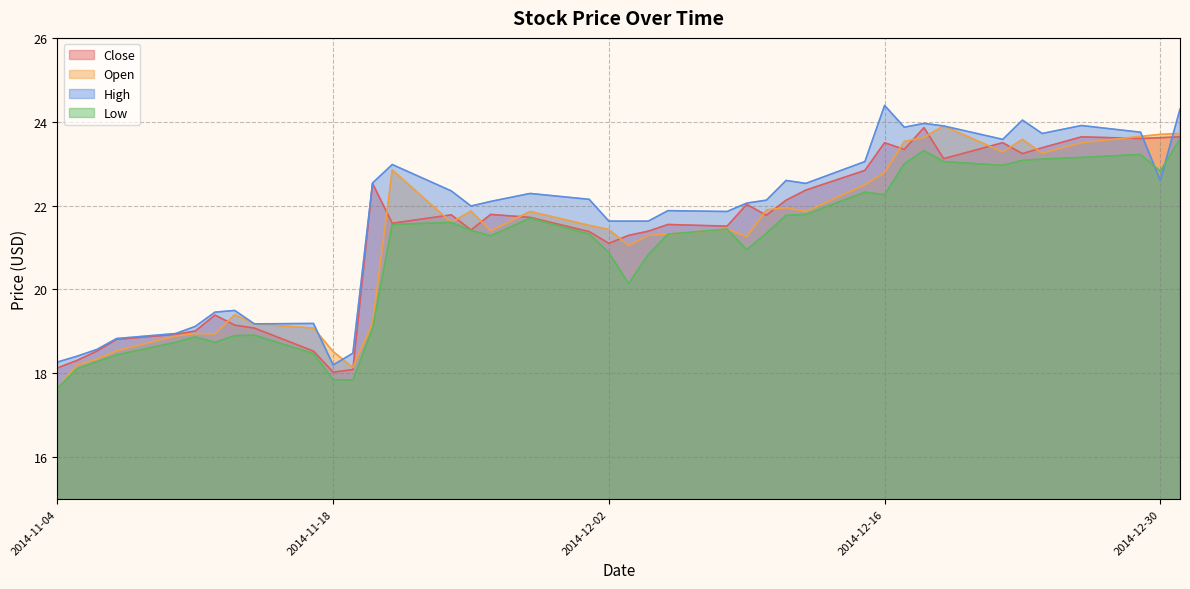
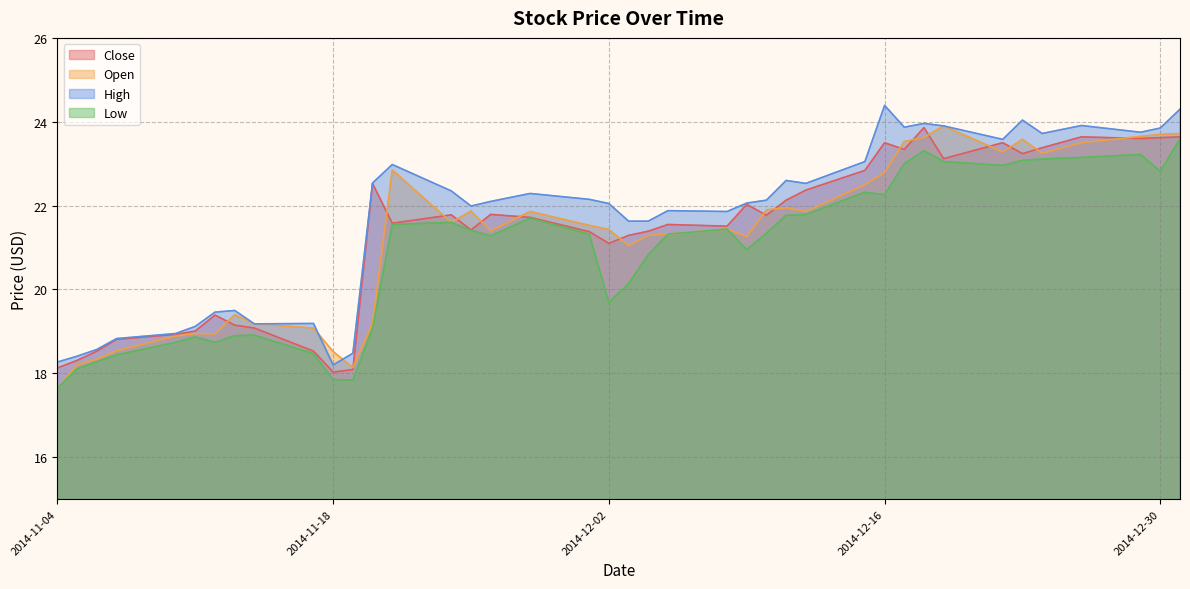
  {
    "High": {
      "2014-11-04": 18.3,
      "2014-11-18": 18.2,
-     "2014-12-02": 21.6,
+     "2014-12-02": 22.1,
      "2014-12-16": 24.4,
-     "2014-12-30": 22.6
+     "2014-12-30": 23.9
    },
    "Low": {
      "2014-11-18": 17.9,
-     "2014-12-02": 20.9,
+     "2014-12-02": 19.7,
      "2014-12-16": 22.3,
      "2014-12-30": 22.8
    }
  }
